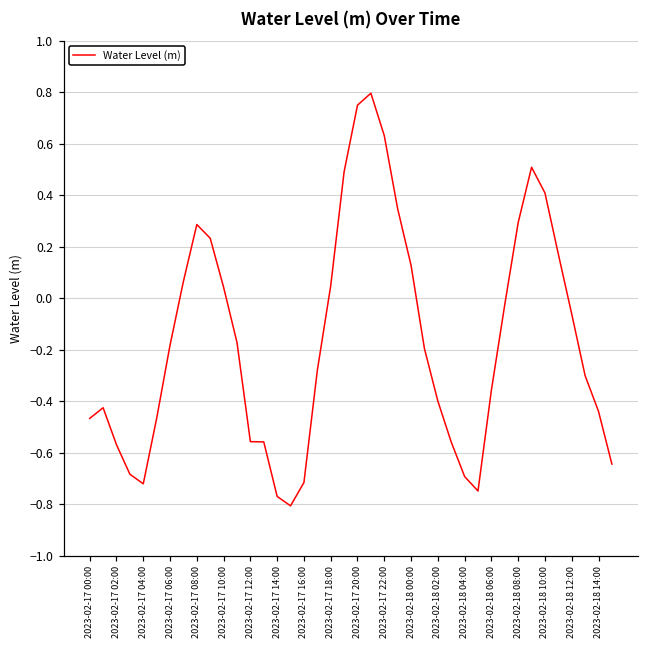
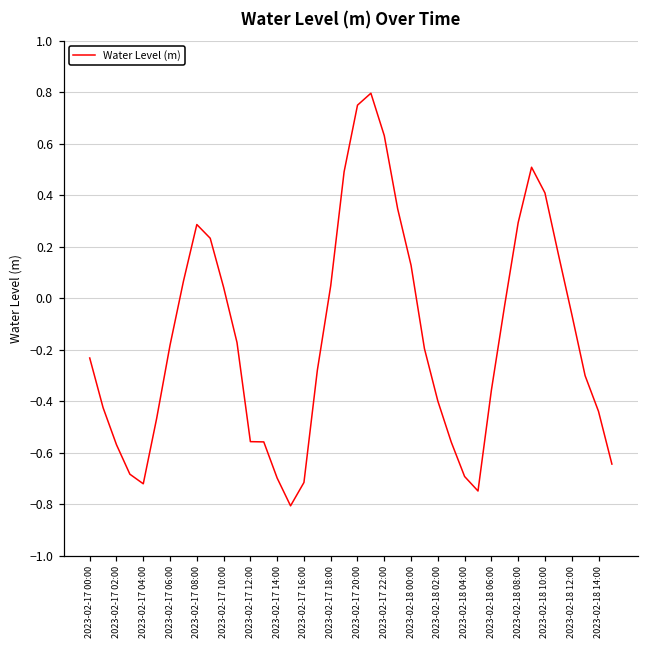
  {
-   "2023-02-17 00:00": -0.47,
+   "2023-02-17 00:00": -0.23,
    "2023-02-17 02:00": -0.57,
    "2023-02-17 04:00": -0.72,
    "2023-02-17 06:00": -0.18,
    "2023-02-17 08:00": 0.29,
    "2023-02-17 10:00": 0.04,
    "2023-02-17 12:00": -0.56,
-   "2023-02-17 14:00": -0.77,
+   "2023-02-17 14:00": -0.70,
    "2023-02-17 16:00": -0.72,
    "2023-02-17 18:00": 0.05,
    "2023-02-17 20:00": 0.75,
    "2023-02-17 22:00": 0.63,
    "2023-02-18 00:00": 0.13,
    "2023-02-18 02:00": -0.40,
    "2023-02-18 04:00": -0.69,
    "2023-02-18 06:00": -0.36,
    "2023-02-18 08:00": 0.29,
    "2023-02-18 10:00": 0.41,
    "2023-02-18 12:00": -0.06,
    "2023-02-18 14:00": -0.44
  }
